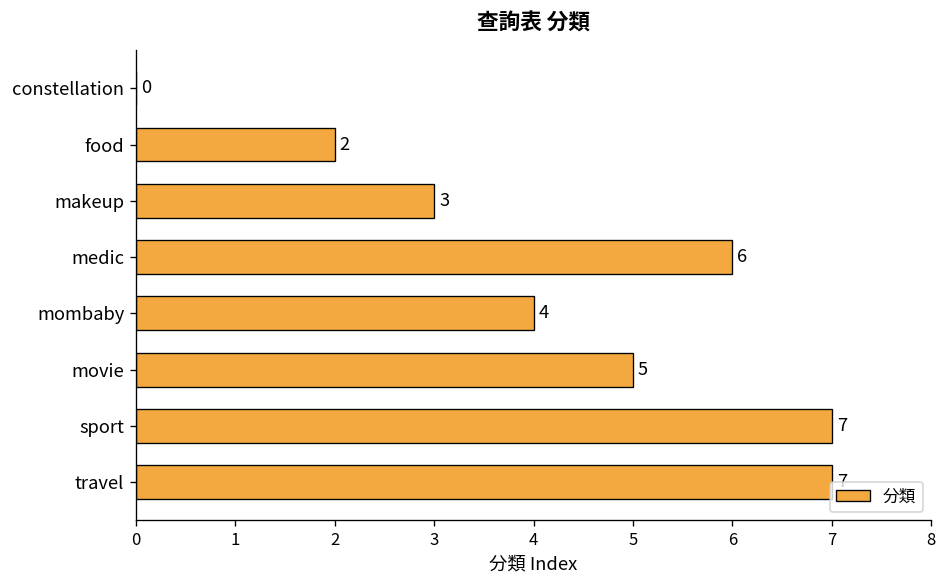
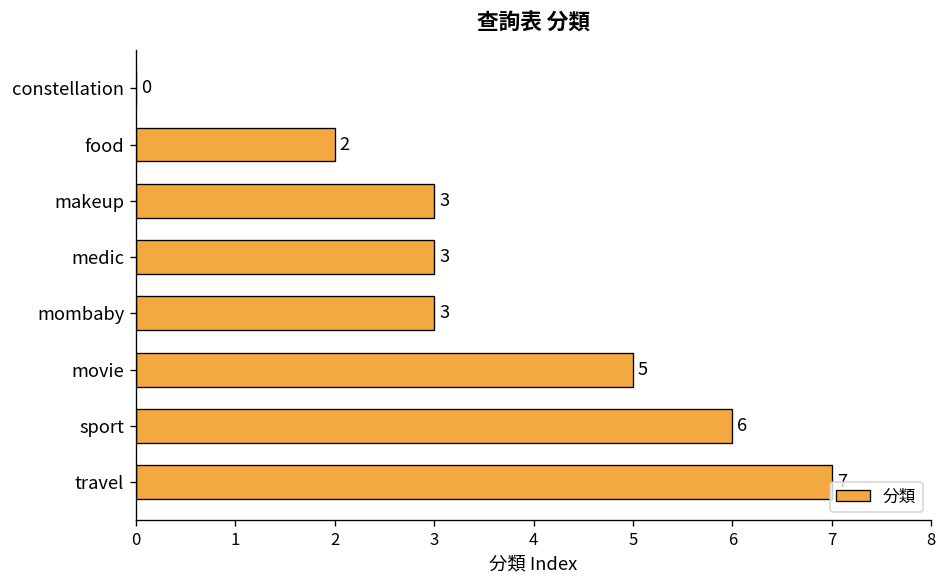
  {
    "constellation": 0,
    "food": 2,
    "makeup": 3,
-   "medic": 6,
-   "mombaby": 4,
+   "medic": 3,
+   "mombaby": 3,
    "movie": 5,
-   "sport": 7
+   "sport": 6
  }
